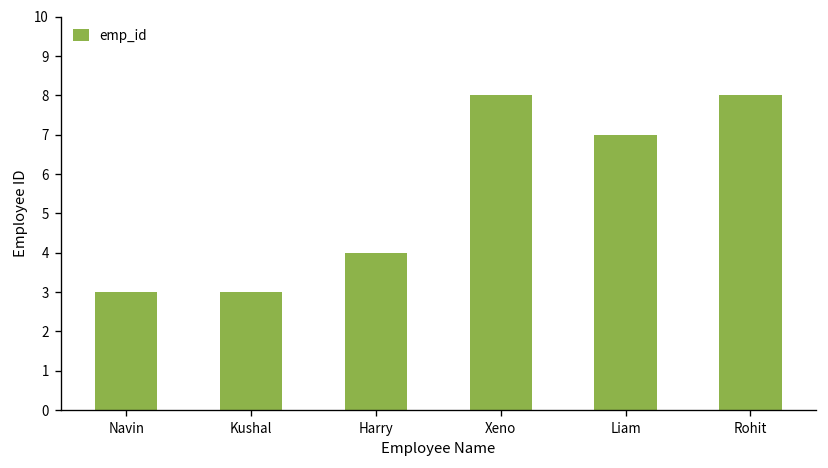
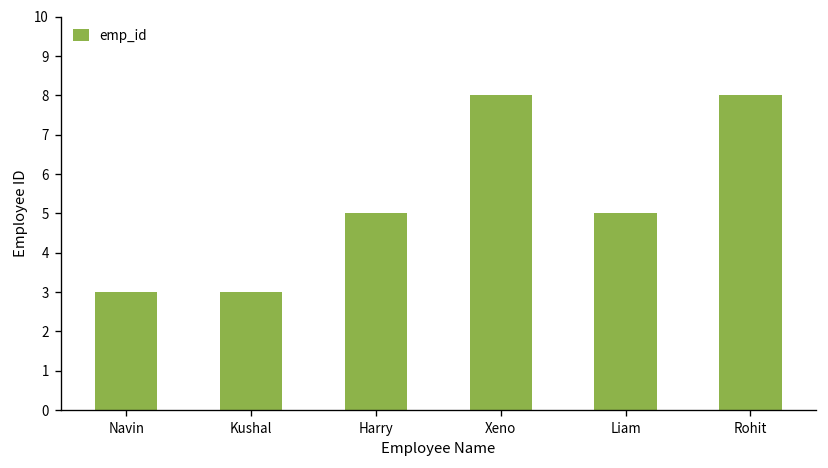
  {
    "Navin": 3,
    "Kushal": 3,
-   "Harry": 4,
+   "Harry": 5,
    "Xeno": 8,
-   "Liam": 7,
+   "Liam": 5,
    "Rohit": 8
  }
